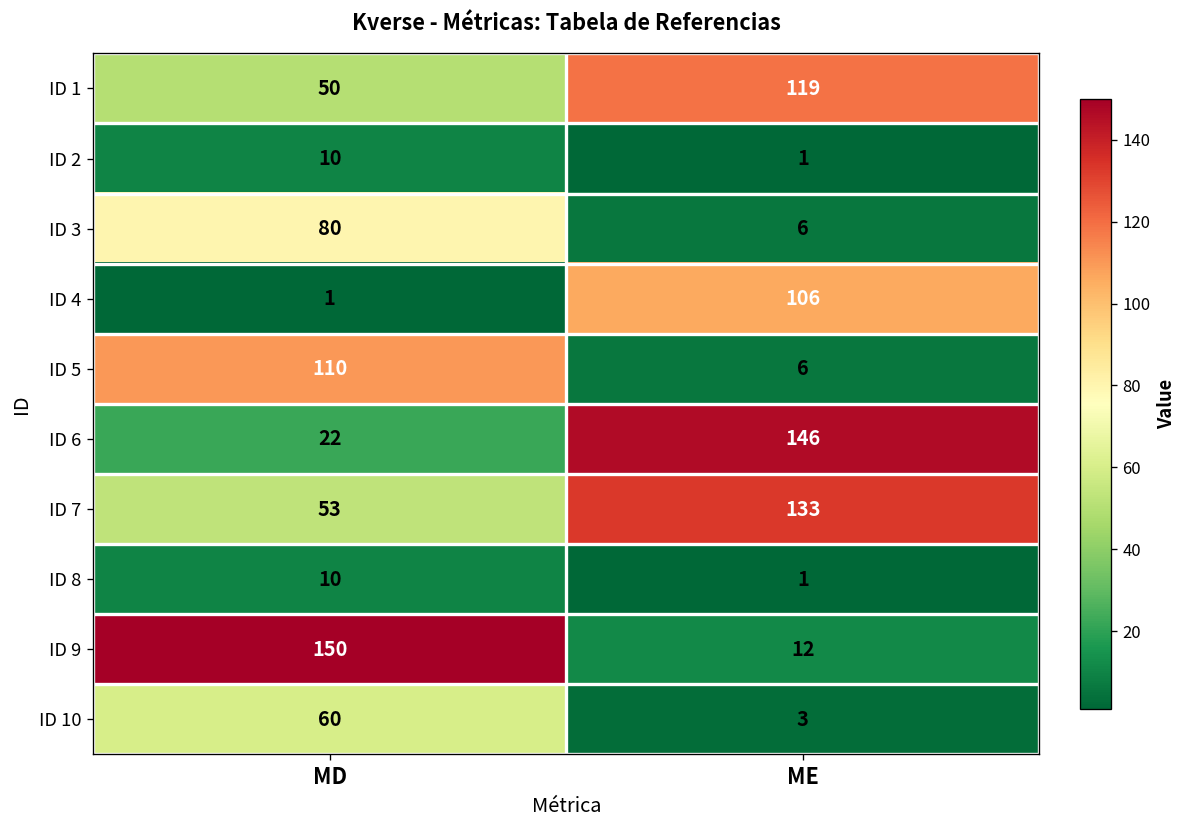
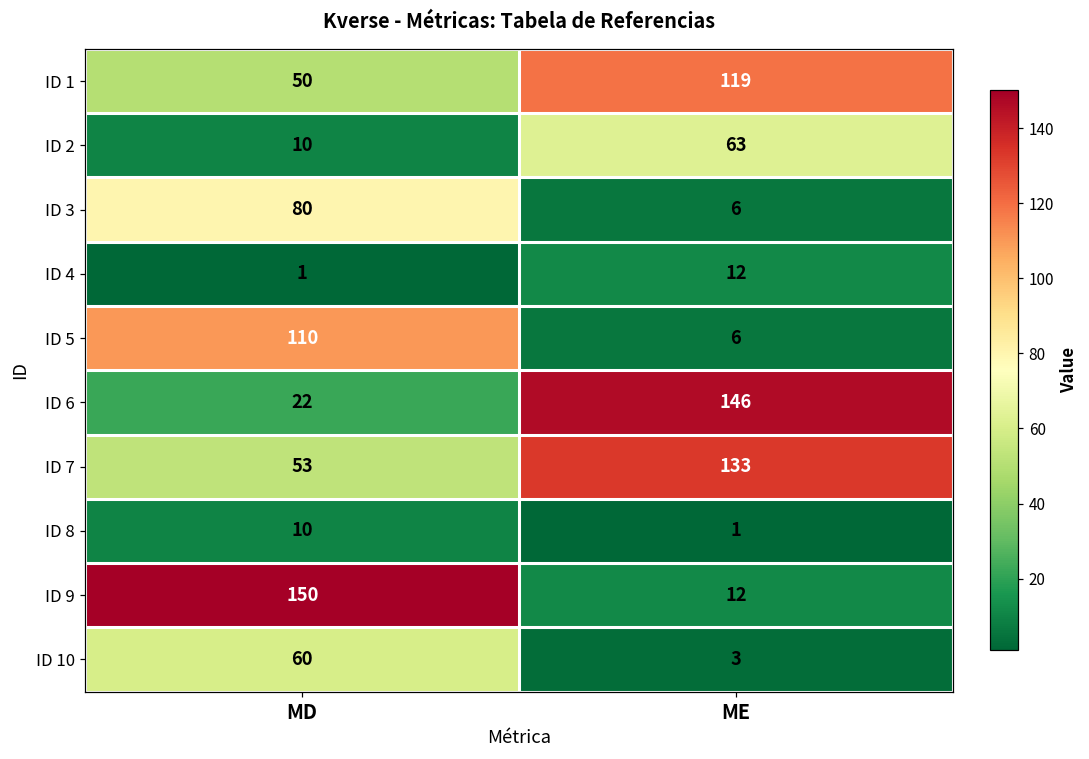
  {
    "ID 1": {
      "MD": 50,
      "ME": 119
    },
    "ID 2": {
      "MD": 10,
-     "ME": 1
+     "ME": 63
    },
    "ID 3": {
      "MD": 80,
      "ME": 6
    },
    "ID 4": {
      "MD": 1,
-     "ME": 106
+     "ME": 12
    },
    "ID 5": {
      "MD": 110,
      "ME": 6
    },
    "ID 6": {
      "MD": 22,
      "ME": 146
    },
    "ID 7": {
      "MD": 53,
      "ME": 133
    },
    "ID 8": {
      "MD": 10,
      "ME": 1
    },
    "ID 9": {
      "MD": 150,
      "ME": 12
    },
    "ID 10": {
      "MD": 60,
      "ME": 3
    }
  }
